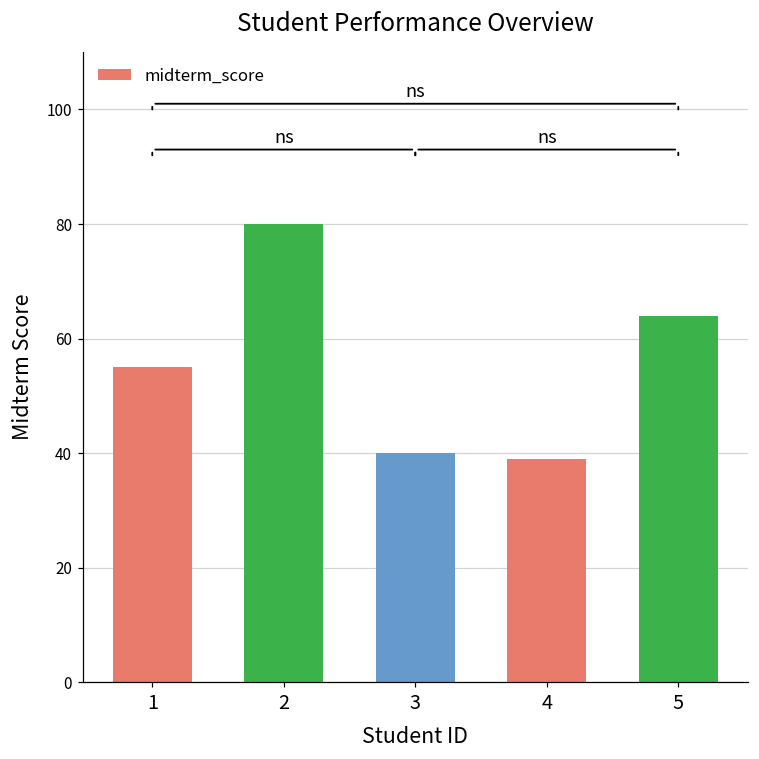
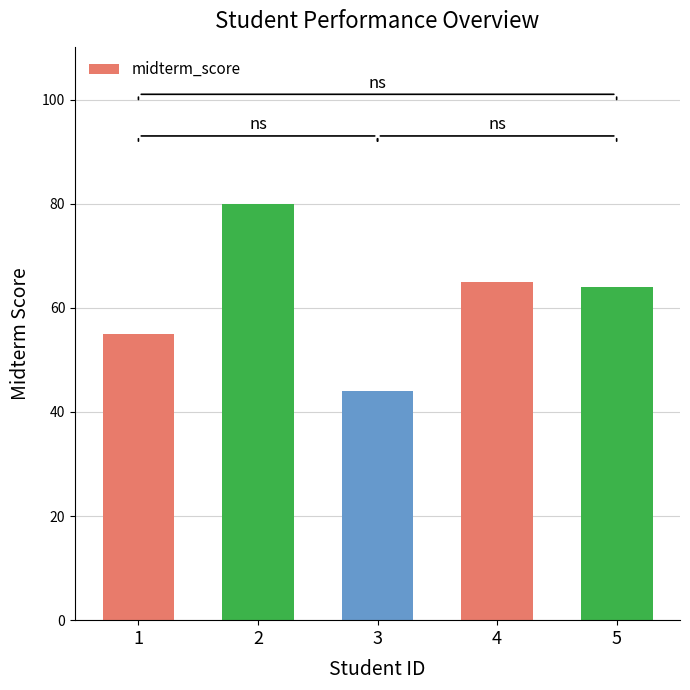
  {
    "1": 55,
    "2": 80,
-   "3": 40,
-   "4": 39,
+   "3": 44,
+   "4": 65,
    "5": 64
  }
